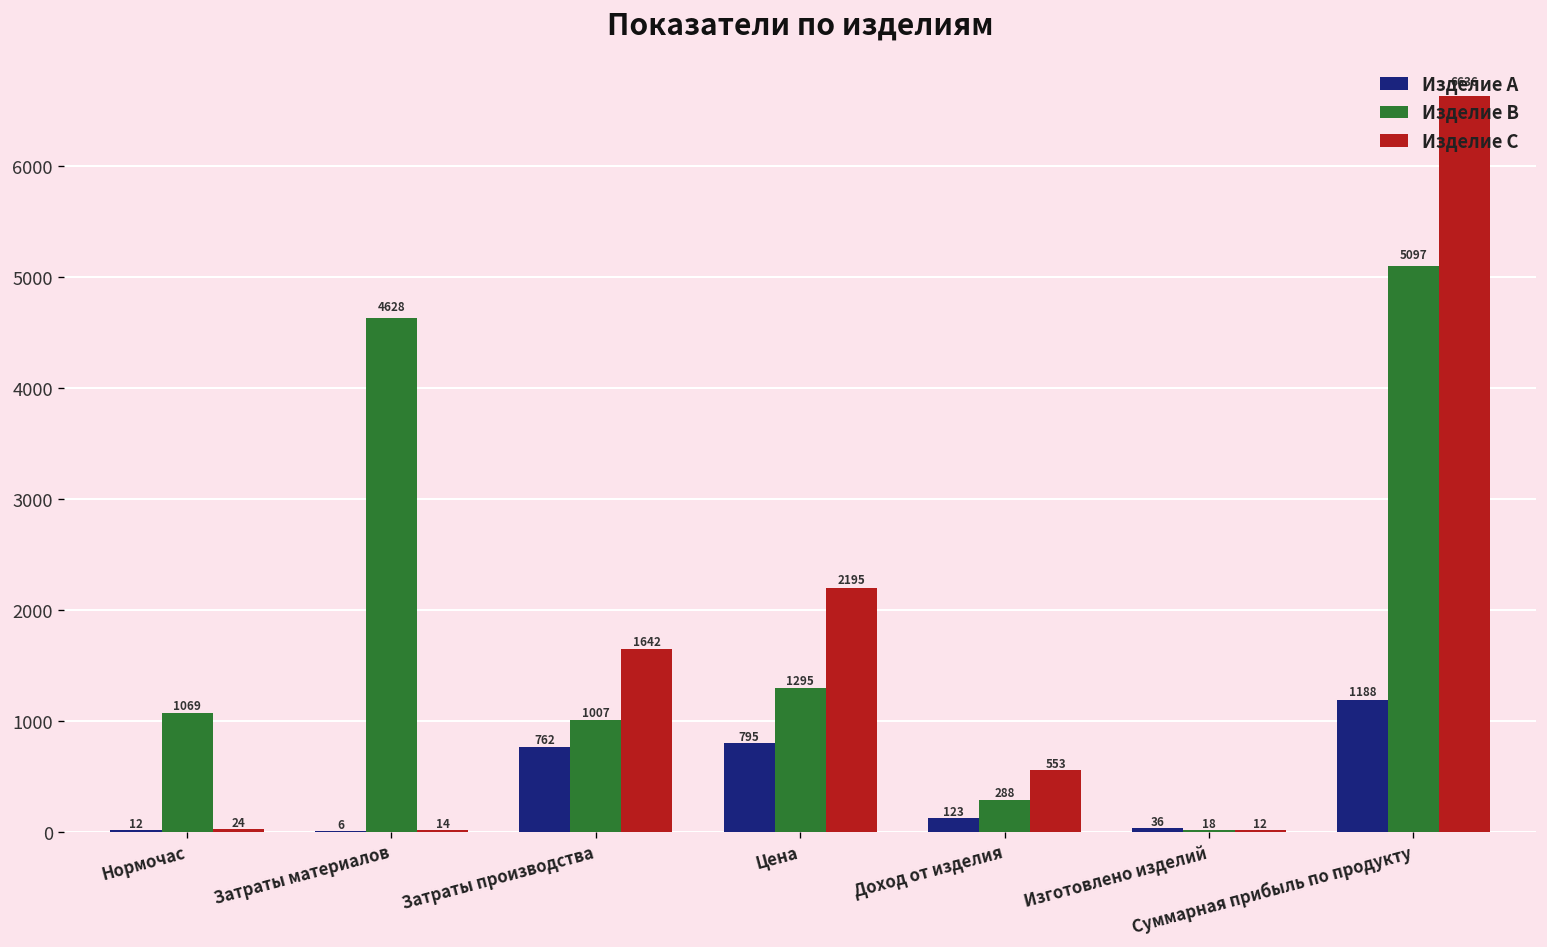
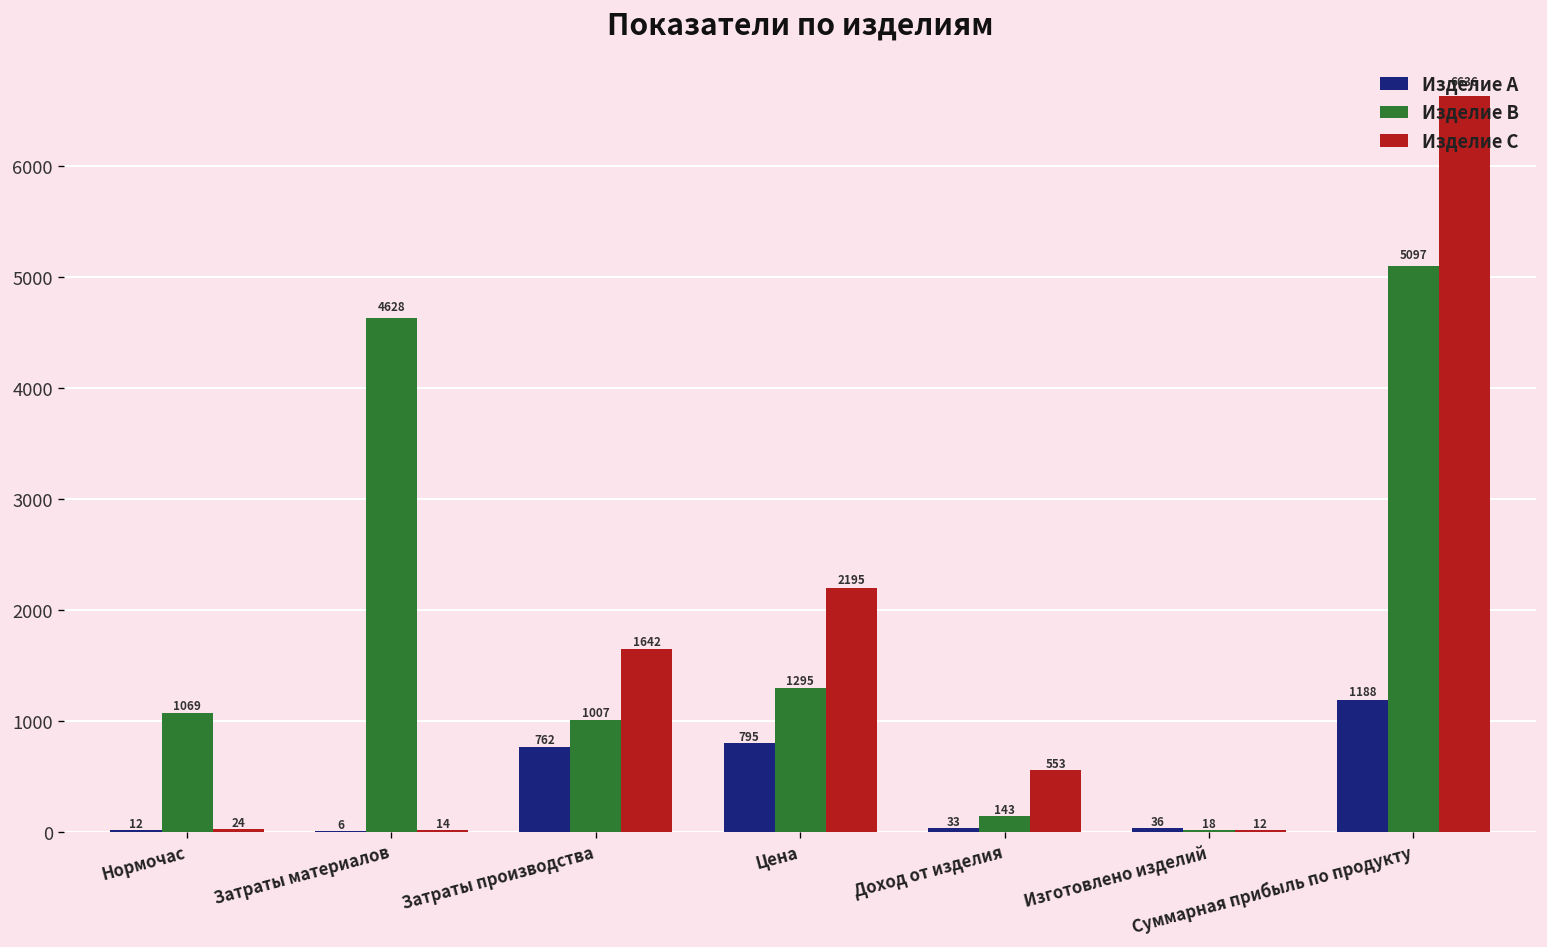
  {
    "Изделие A": {
      "Нормочас": 12,
      "Затраты материалов": 6,
      "Затраты производства": 762,
      "Цена": 795,
-     "Доход от изделия": 123,
+     "Доход от изделия": 33,
      "Изготовлено изделий": 36,
      "Суммарная прибыль по продукту": 1188
    },
    "Изделие B": {
      "Нормочас": 1069,
      "Затраты материалов": 4628,
      "Затраты производства": 1007,
      "Цена": 1295,
-     "Доход от изделия": 288,
+     "Доход от изделия": 143,
      "Изготовлено изделий": 18,
      "Суммарная прибыль по продукту": 5097
    },
    "Изделие C": {
      "Нормочас": 24,
      "Затраты материалов": 14,
      "Затраты производства": 1642,
      "Цена": 2195,
      "Доход от изделия": 553,
      "Изготовлено изделий": 12
    }
  }
